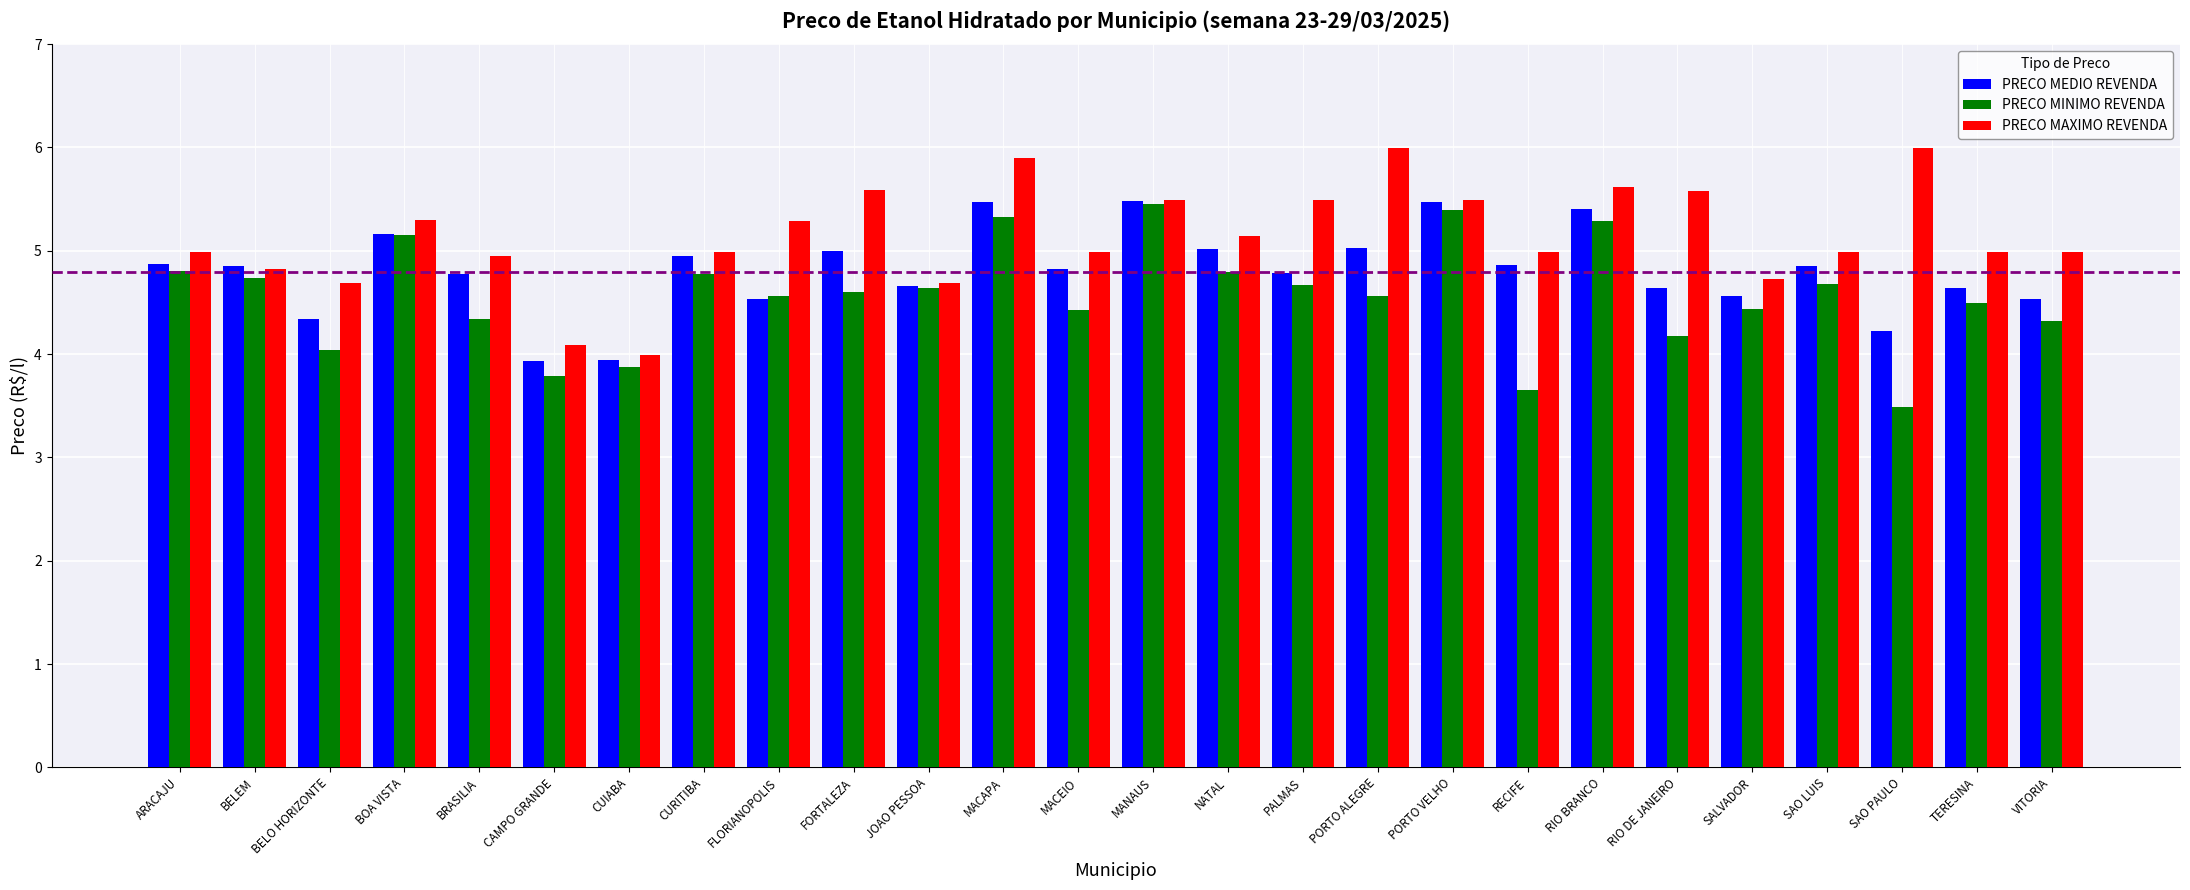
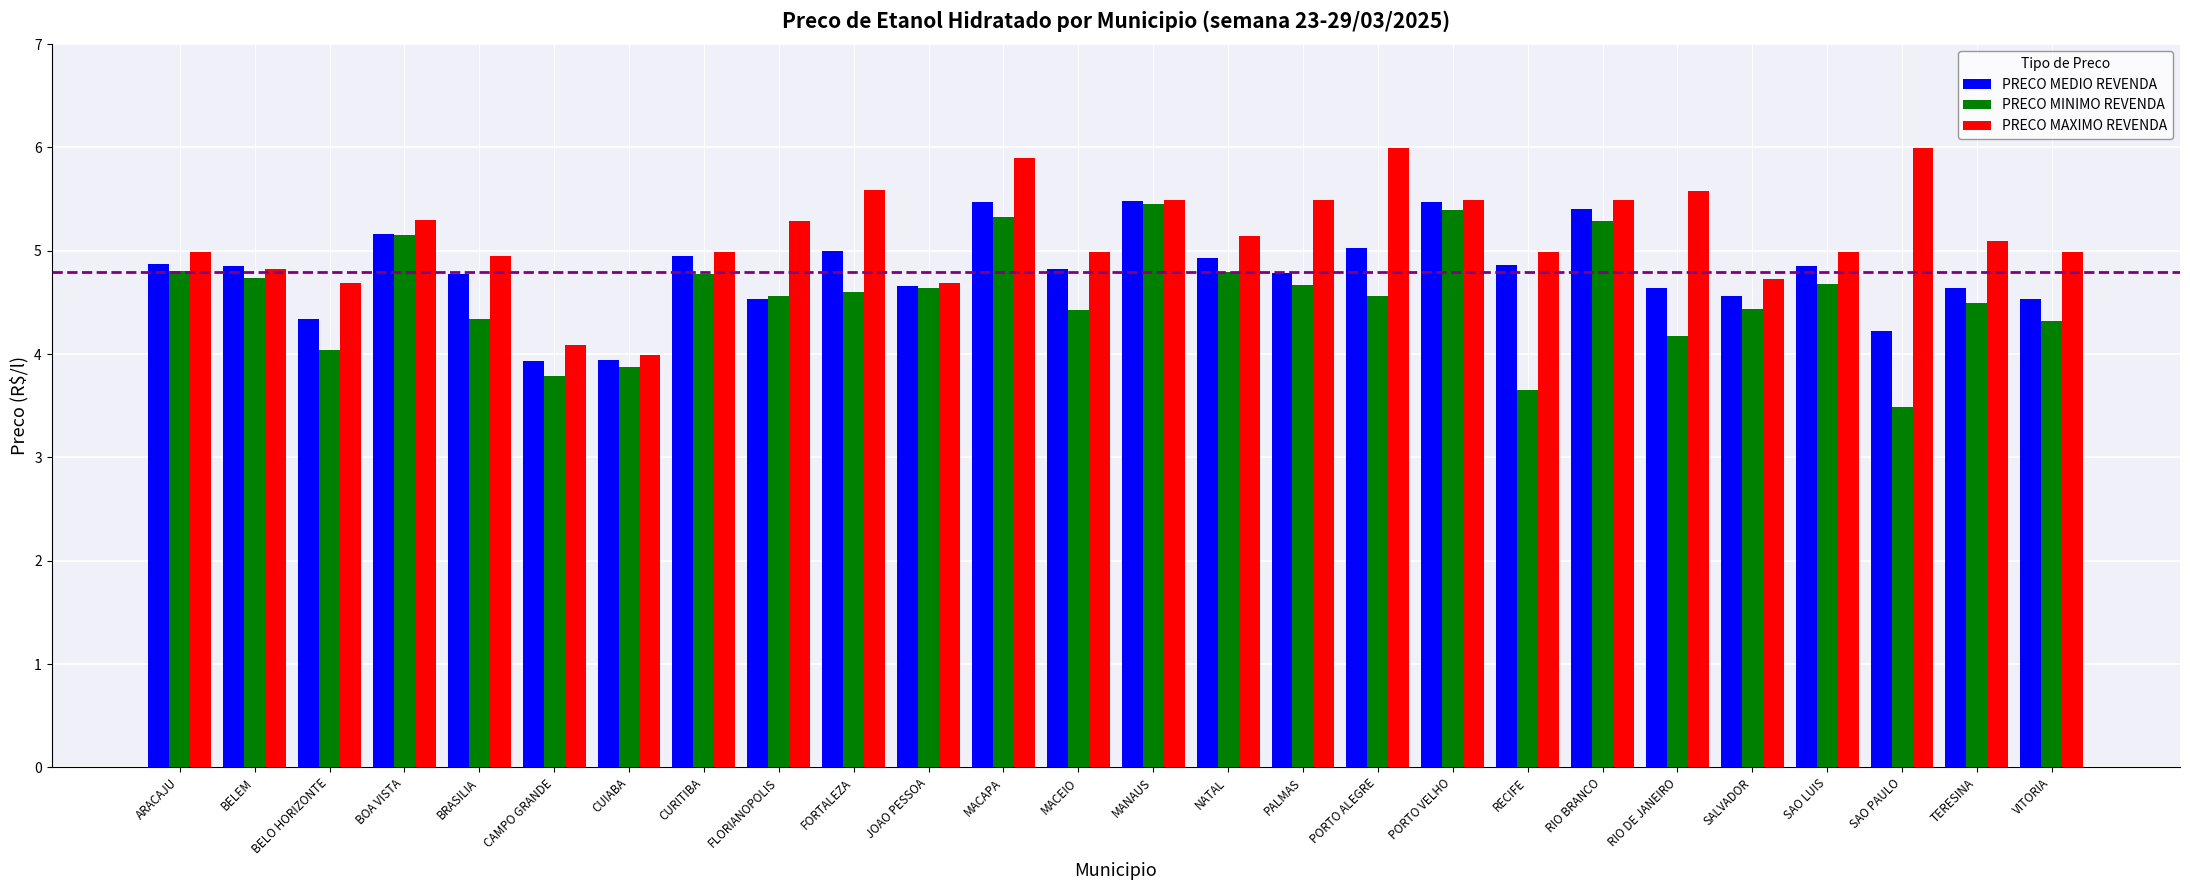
  {
    "PRECO MEDIO REVENDA": {
      "ARACAJU": 4.87,
      "BELEM": 4.85,
      "BELO HORIZONTE": 4.34,
      "BOA VISTA": 5.16,
      "BRASILIA": 4.77,
      "CAMPO GRANDE": 3.93,
      "CUIABA": 3.94,
      "CURITIBA": 4.95,
      "FLORIANOPOLIS": 4.53,
      "FORTALEZA": 5.00,
      "JOAO PESSOA": 4.66,
      "MACAPA": 5.47,
      "MACEIO": 4.82,
      "MANAUS": 5.48,
-     "NATAL": 5.02,
+     "NATAL": 4.93,
      "PALMAS": 4.78,
      "PORTO ALEGRE": 5.03,
      "PORTO VELHO": 5.47,
      "RECIFE": 4.86,
      "RIO BRANCO": 5.40,
      "RIO DE JANEIRO": 4.64,
      "SALVADOR": 4.56,
      "SAO LUIS": 4.85,
      "SAO PAULO": 4.22,
      "TERESINA": 4.64,
      "VITORIA": 4.53
    },
    "PRECO MINIMO REVENDA": {
      "ARACAJU": 4.80,
      "BELEM": 4.74,
      "BELO HORIZONTE": 4.04,
      "BOA VISTA": 5.15,
      "BRASILIA": 4.34,
      "CAMPO GRANDE": 3.79,
      "CUIABA": 3.87,
      "CURITIBA": 4.77,
      "FLORIANOPOLIS": 4.56,
      "FORTALEZA": 4.60,
      "JOAO PESSOA": 4.64,
      "MACAPA": 5.33,
      "MACEIO": 4.43,
      "MANAUS": 5.45,
      "NATAL": 4.79,
      "PALMAS": 4.67,
      "PORTO ALEGRE": 4.56,
      "PORTO VELHO": 5.39,
      "RECIFE": 3.65,
      "RIO BRANCO": 5.29,
      "RIO DE JANEIRO": 4.17,
      "SALVADOR": 4.44,
      "SAO LUIS": 4.68,
      "SAO PAULO": 3.49,
      "TERESINA": 4.49,
      "VITORIA": 4.32
    },
    "PRECO MAXIMO REVENDA": {
      "ARACAJU": 4.99,
      "BELEM": 4.82,
      "BELO HORIZONTE": 4.69,
      "BOA VISTA": 5.30,
      "BRASILIA": 4.95,
      "CAMPO GRANDE": 4.09,
      "CUIABA": 3.99,
      "CURITIBA": 4.99,
      "FLORIANOPOLIS": 5.29,
      "FORTALEZA": 5.59,
      "JOAO PESSOA": 4.69,
      "MACAPA": 5.90,
      "MACEIO": 4.99,
      "MANAUS": 5.49,
      "NATAL": 5.14,
      "PALMAS": 5.49,
      "PORTO ALEGRE": 5.99,
      "PORTO VELHO": 5.49,
      "RECIFE": 4.99,
-     "RIO BRANCO": 5.62,
+     "RIO BRANCO": 5.49,
      "RIO DE JANEIRO": 5.58,
      "SALVADOR": 4.73,
      "SAO LUIS": 4.99,
      "SAO PAULO": 5.99,
-     "TERESINA": 4.99,
+     "TERESINA": 5.09,
      "VITORIA": 4.99
    }
  }
